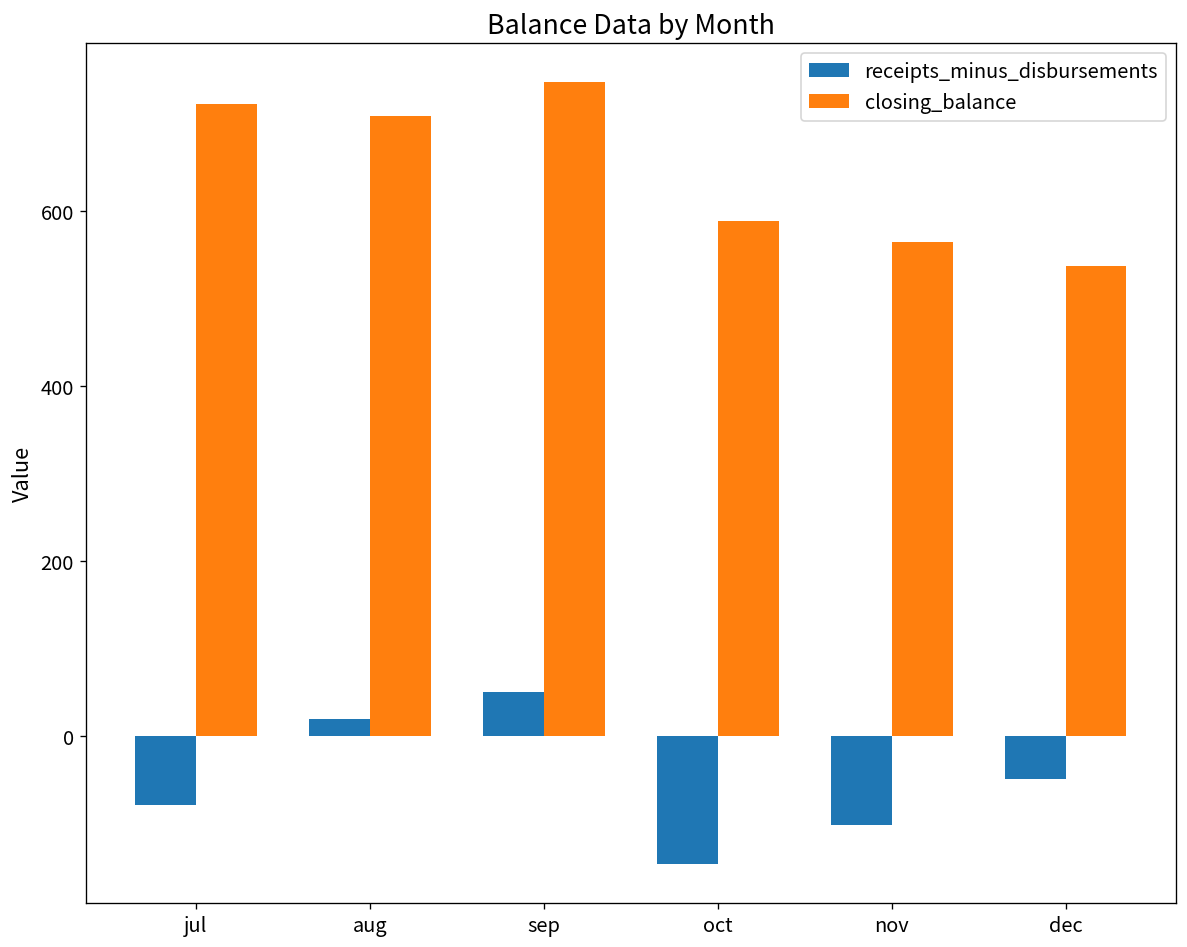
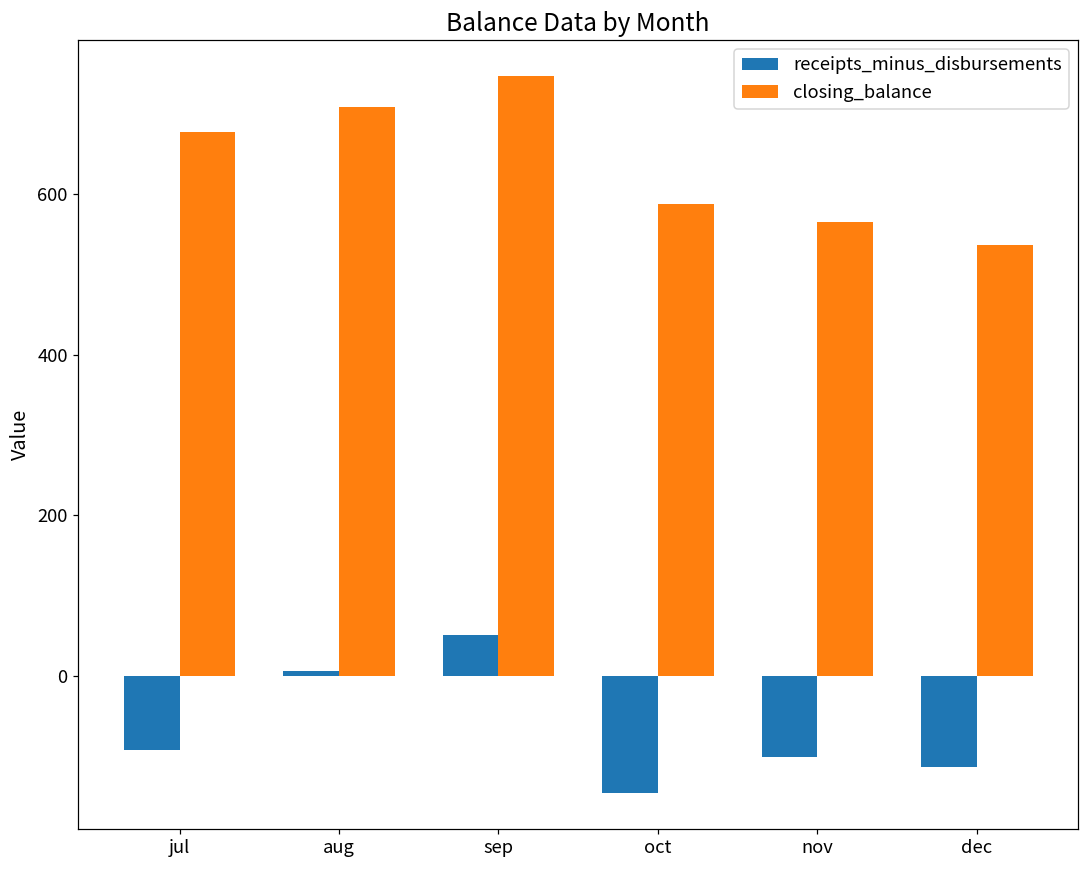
  {
    "receipts_minus_disbursements": {
-     "jul": -80,
-     "aug": 20,
+     "jul": -90,
+     "aug": 10,
      "sep": 50,
      "oct": -150,
      "nov": -100,
-     "dec": -50
+     "dec": -110
    },
    "closing_balance": {
-     "jul": 720,
+     "jul": 680,
      "aug": 710,
      "sep": 750,
      "oct": 590,
      "nov": 560,
      "dec": 540
    }
  }
